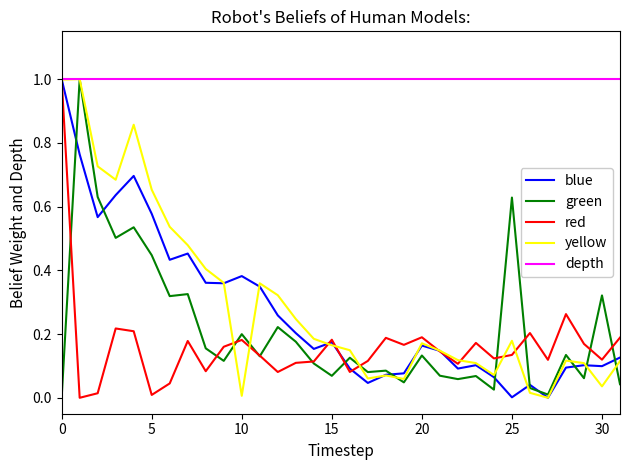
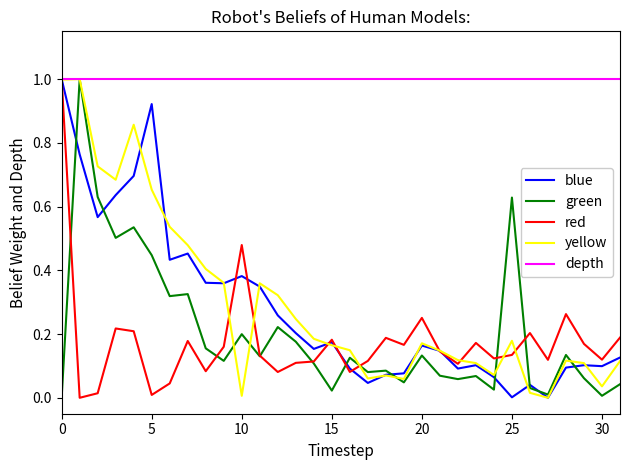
  {
    "blue": {
-     "5": 0.58,
+     "5": 0.92,
      "10": 0.38,
      "25": 0.00,
      "30": 0.10
    },
    "green": {
      "0": 0.00,
      "5": 0.45,
      "10": 0.20,
-     "15": 0.07,
+     "15": 0.02,
      "20": 0.13,
      "25": 0.63,
-     "30": 0.32
+     "30": 0.01
    },
    "red": {
      "5": 0.01,
-     "10": 0.18,
-     "20": 0.19,
+     "10": 0.48,
+     "20": 0.25,
      "25": 0.13,
      "30": 0.12
    },
    "yellow": {
      "5": 0.65,
      "10": 0.01,
      "15": 0.16,
      "25": 0.18,
      "30": 0.04
    },
    "depth": {
      "5": 1.00,
      "10": 1.00,
      "15": 1.00,
      "20": 1.00,
      "25": 1.00,
      "30": 1.00
    }
  }
